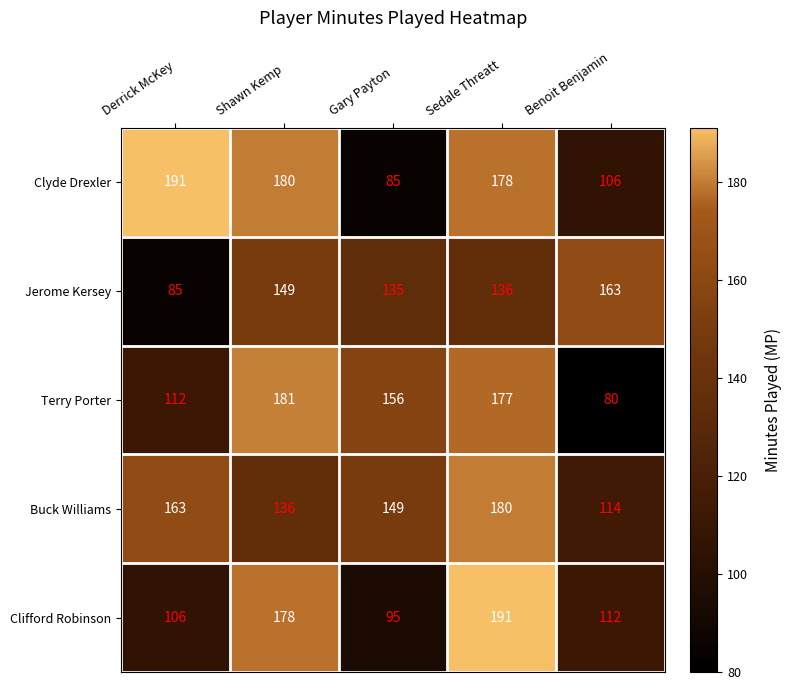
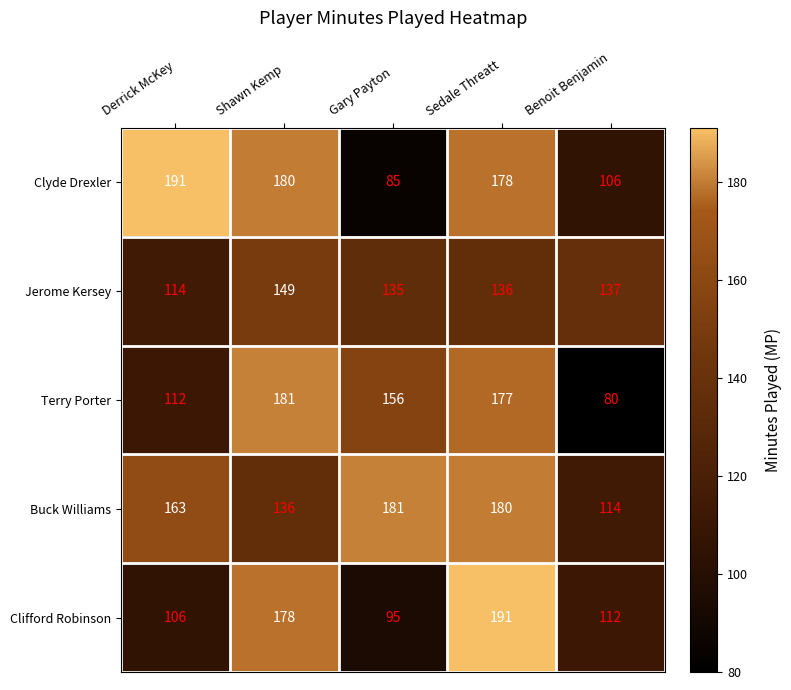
  {
    "Clyde Drexler": {
      "Derrick McKey": 191,
      "Shawn Kemp": 180,
      "Gary Payton": 85,
      "Sedale Threatt": 178,
      "Benoit Benjamin": 106
    },
    "Jerome Kersey": {
-     "Derrick McKey": 85,
+     "Derrick McKey": 114,
      "Shawn Kemp": 149,
      "Gary Payton": 135,
      "Sedale Threatt": 136,
-     "Benoit Benjamin": 163
+     "Benoit Benjamin": 137
    },
    "Terry Porter": {
      "Derrick McKey": 112,
      "Shawn Kemp": 181,
      "Gary Payton": 156,
      "Sedale Threatt": 177,
      "Benoit Benjamin": 80
    },
    "Buck Williams": {
      "Derrick McKey": 163,
      "Shawn Kemp": 136,
-     "Gary Payton": 149,
+     "Gary Payton": 181,
      "Sedale Threatt": 180,
      "Benoit Benjamin": 114
    },
    "Clifford Robinson": {
      "Derrick McKey": 106,
      "Shawn Kemp": 178,
      "Gary Payton": 95,
      "Sedale Threatt": 191,
      "Benoit Benjamin": 112
    }
  }
